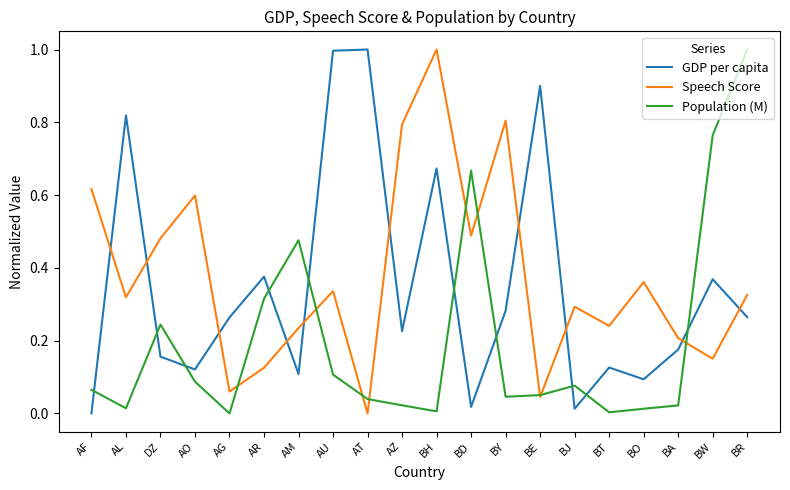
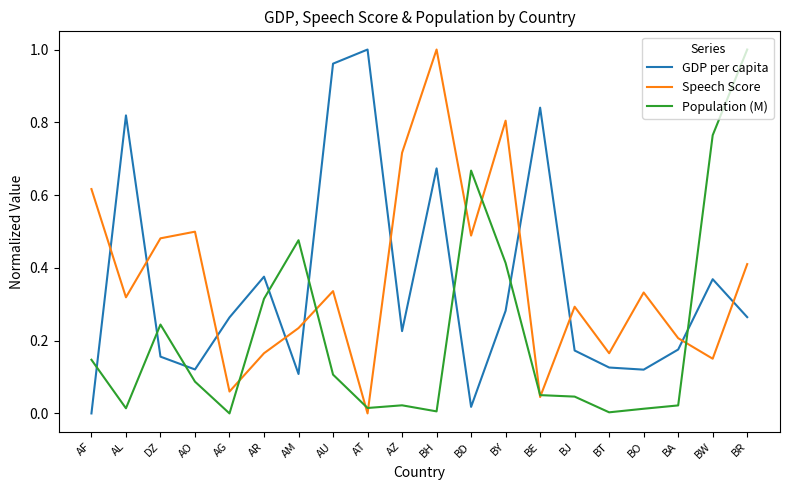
  {
    "GDP per capita": {
      "AF": 0.00,
      "AL": 0.82,
      "DZ": 0.16,
      "AO": 0.12,
      "AG": 0.26,
      "AR": 0.38,
      "AM": 0.11,
-     "AU": 1.00,
+     "AU": 0.96,
      "AT": 1.00,
      "AZ": 0.23,
      "BH": 0.67,
      "BD": 0.02,
      "BY": 0.28,
-     "BE": 0.90,
-     "BJ": 0.01,
+     "BE": 0.84,
+     "BJ": 0.17,
      "BT": 0.13,
-     "BO": 0.09,
+     "BO": 0.12,
      "BA": 0.18,
      "BW": 0.37,
      "BR": 0.26
    },
    "Speech Score": {
      "AF": 0.62,
      "AL": 0.32,
      "DZ": 0.48,
-     "AO": 0.60,
+     "AO": 0.50,
      "AG": 0.06,
-     "AR": 0.13,
+     "AR": 0.17,
      "AM": 0.23,
      "AU": 0.34,
      "AT": 0.00,
-     "AZ": 0.79,
+     "AZ": 0.72,
      "BH": 1.00,
      "BD": 0.49,
      "BY": 0.80,
      "BJ": 0.29,
-     "BT": 0.24,
-     "BO": 0.36,
+     "BT": 0.17,
+     "BO": 0.33,
      "BA": 0.21,
      "BW": 0.15,
-     "BR": 0.33
+     "BR": 0.41
    },
    "Population (M)": {
-     "AF": 0.06,
+     "AF": 0.15,
      "AL": 0.01,
      "DZ": 0.24,
      "AO": 0.09,
      "AG": 0.00,
      "AR": 0.32,
      "AM": 0.48,
      "AU": 0.11,
-     "AT": 0.04,
+     "AT": 0.01,
      "AZ": 0.02,
      "BH": 0.01,
      "BD": 0.67,
-     "BY": 0.05,
-     "BJ": 0.08,
+     "BY": 0.41,
+     "BJ": 0.05,
      "BT": 0.00,
      "BO": 0.01,
      "BA": 0.02,
      "BW": 0.76
    }
  }
